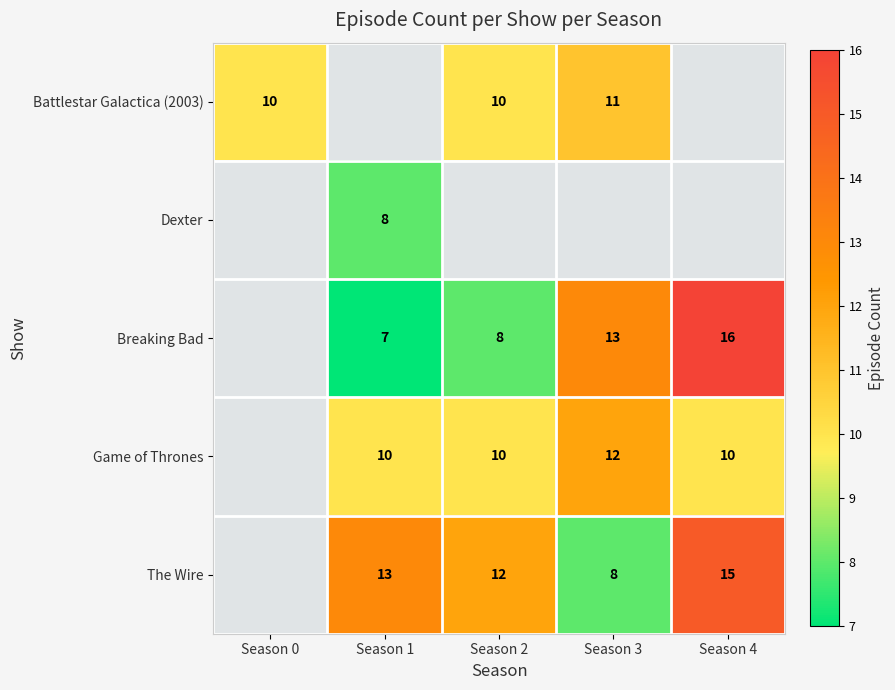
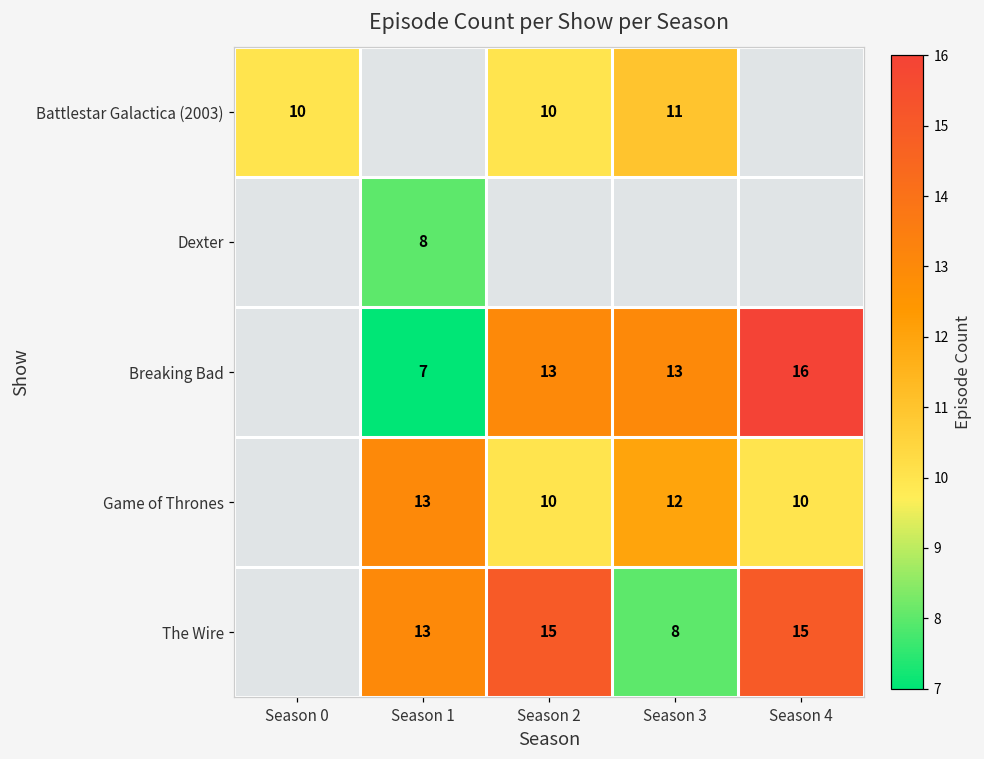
  {
    "Battlestar Galactica (2003)": {
      "Season 0": 10,
      "Season 2": 10,
      "Season 3": 11
    },
    "Dexter": {
      "Season 1": 8
    },
    "Breaking Bad": {
      "Season 1": 7,
-     "Season 2": 8,
+     "Season 2": 13,
      "Season 3": 13,
      "Season 4": 16
    },
    "Game of Thrones": {
-     "Season 1": 10,
+     "Season 1": 13,
      "Season 2": 10,
      "Season 3": 12,
      "Season 4": 10
    },
    "The Wire": {
      "Season 1": 13,
-     "Season 2": 12,
+     "Season 2": 15,
      "Season 3": 8,
      "Season 4": 15
    }
  }
